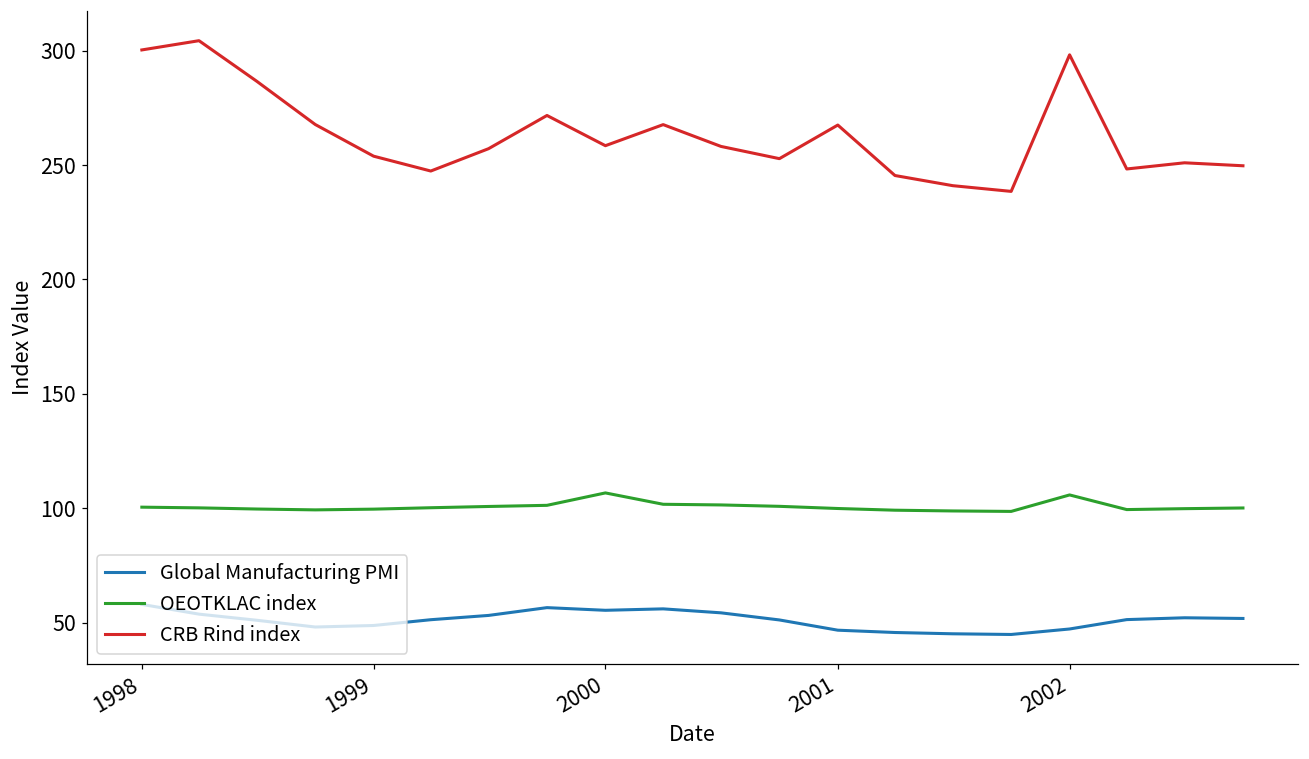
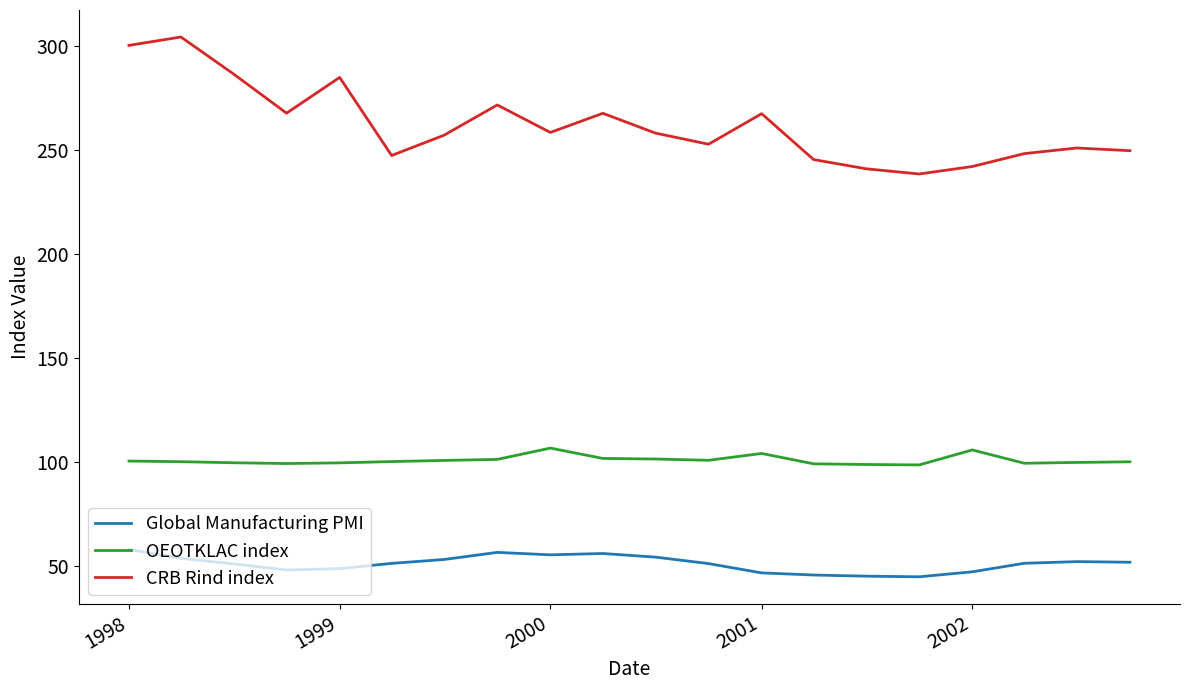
  {
    "Global Manufacturing PMI": {
      "2000": 55,
      "2001": 47,
      "2002": 47
    },
    "OEOTKLAC index": {
      "1998": 100,
      "1999": 100,
      "2000": 107,
-     "2001": 100,
+     "2001": 104,
      "2002": 106
    },
    "CRB Rind index": {
      "1998": 300,
-     "1999": 254,
+     "1999": 285,
      "2000": 258,
      "2001": 268,
-     "2002": 298
+     "2002": 242
    }
  }
